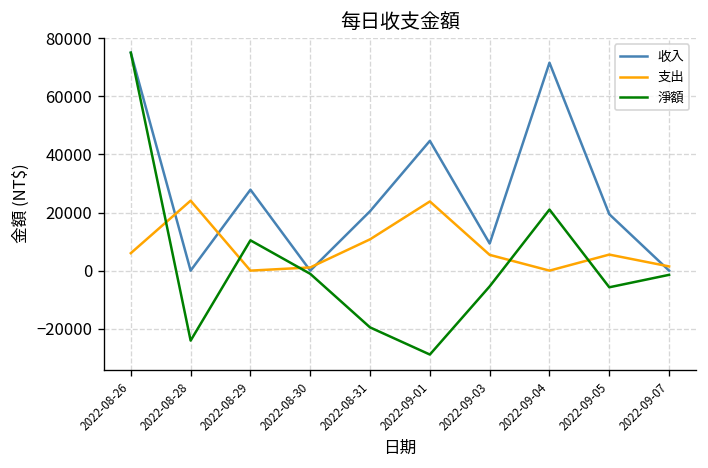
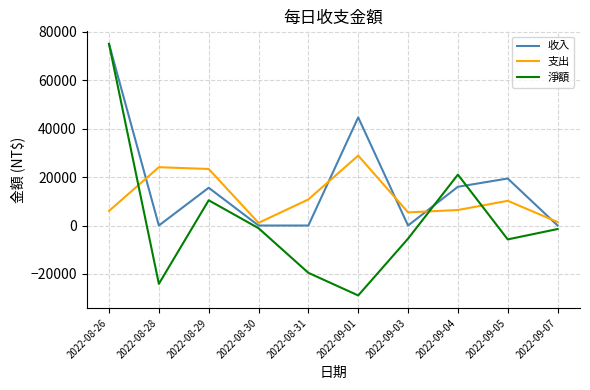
  {
    "收入": {
      "2022-08-28": 0,
-     "2022-08-29": 28000,
+     "2022-08-29": 16000,
      "2022-08-30": 0,
-     "2022-08-31": 20000,
+     "2022-08-31": 0,
      "2022-09-01": 45000,
-     "2022-09-03": 9000,
-     "2022-09-04": 72000,
+     "2022-09-03": 0,
+     "2022-09-04": 16000,
      "2022-09-05": 19000,
      "2022-09-07": 0
    },
    "支出": {
      "2022-08-26": 6000,
      "2022-08-28": 24000,
-     "2022-08-29": 0,
+     "2022-08-29": 23000,
      "2022-08-30": 1000,
      "2022-08-31": 11000,
-     "2022-09-01": 24000,
+     "2022-09-01": 29000,
      "2022-09-03": 5000,
-     "2022-09-04": 0,
-     "2022-09-05": 6000,
+     "2022-09-04": 6000,
+     "2022-09-05": 10000,
      "2022-09-07": 1000
    },
    "淨額": {
      "2022-08-28": -24000,
      "2022-08-29": 10000,
      "2022-08-30": -1000,
      "2022-08-31": -20000,
      "2022-09-01": -29000,
      "2022-09-03": -5000,
      "2022-09-04": 21000,
      "2022-09-05": -6000,
      "2022-09-07": -1000
    }
  }
